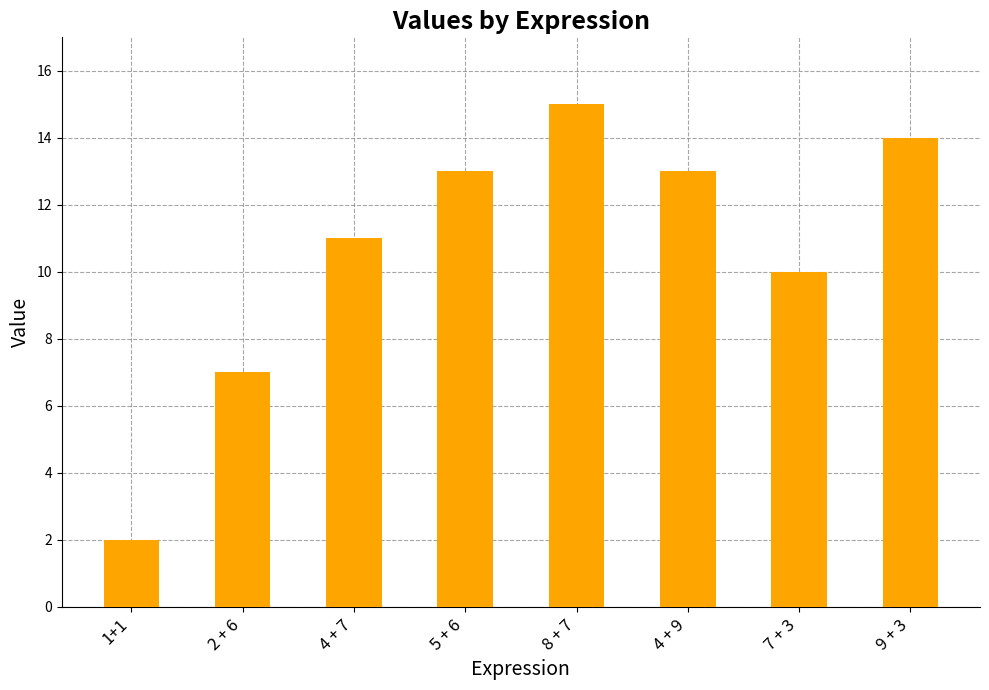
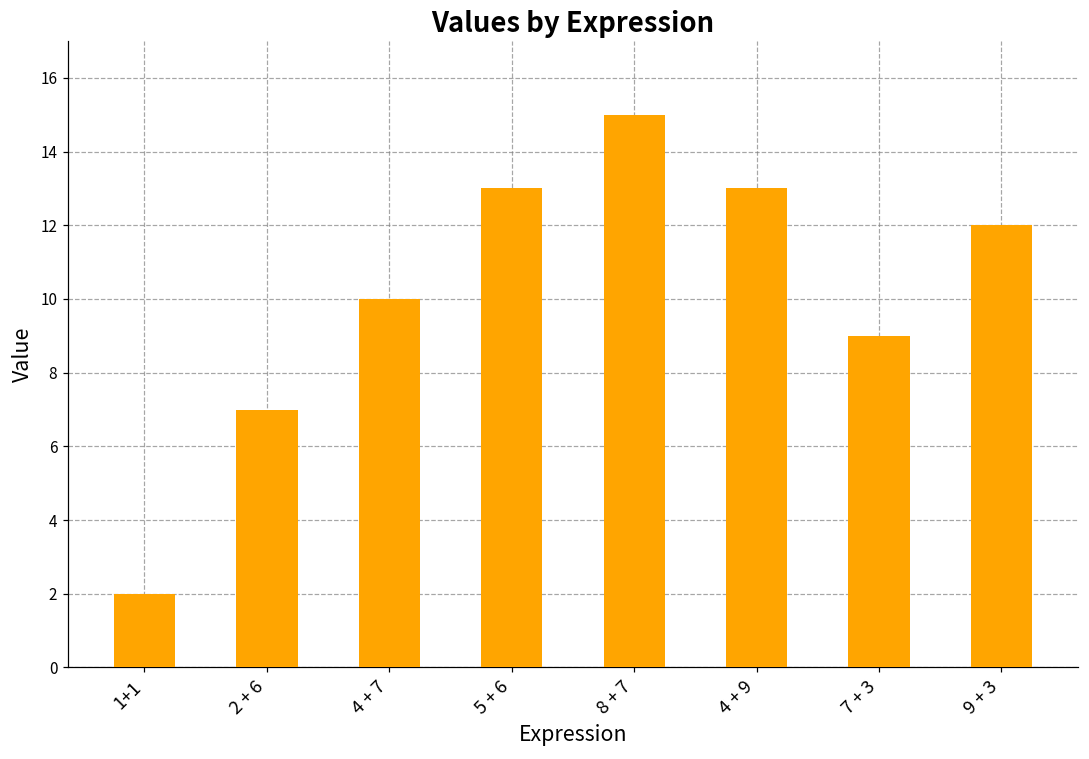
  {
    "1+1": 2,
    "2 + 6": 7,
-   "4 + 7": 11,
+   "4 + 7": 10,
    "5 + 6": 13,
    "8 + 7": 15,
    "4 + 9": 13,
-   "7 + 3": 10,
-   "9 + 3": 14
+   "7 + 3": 9,
+   "9 + 3": 12
  }
